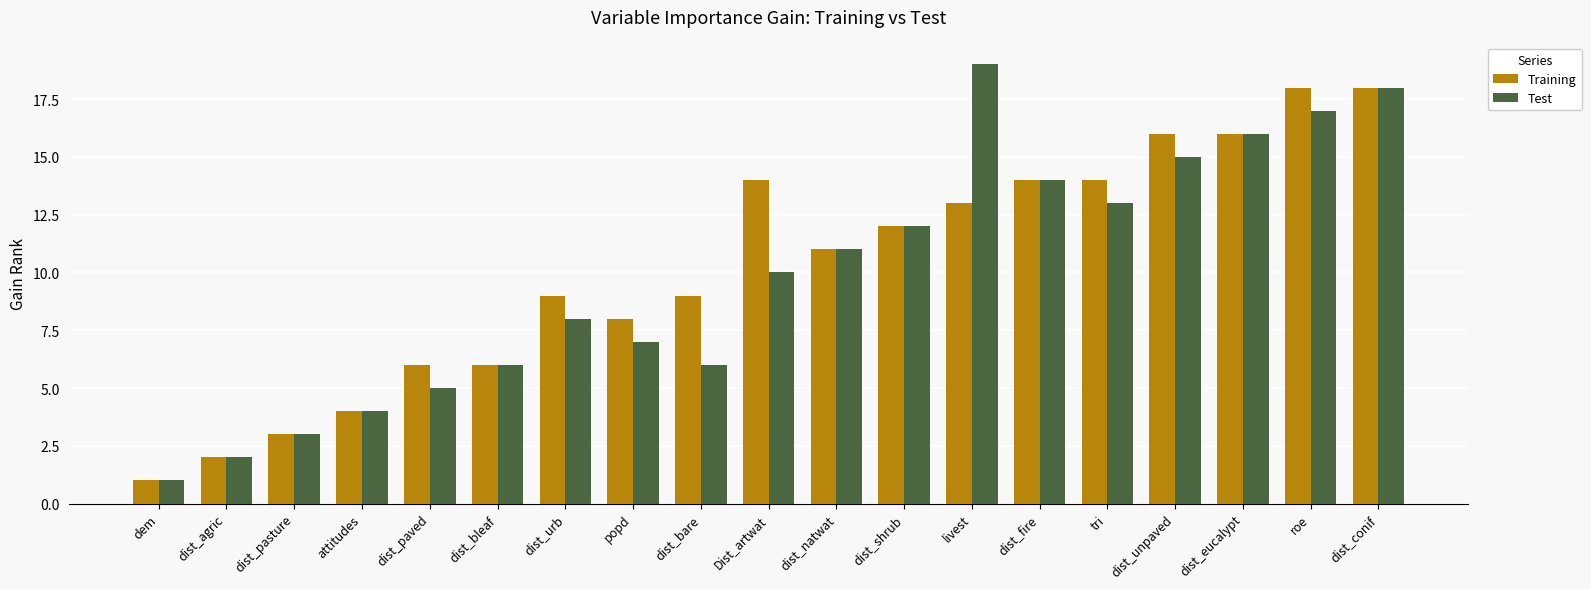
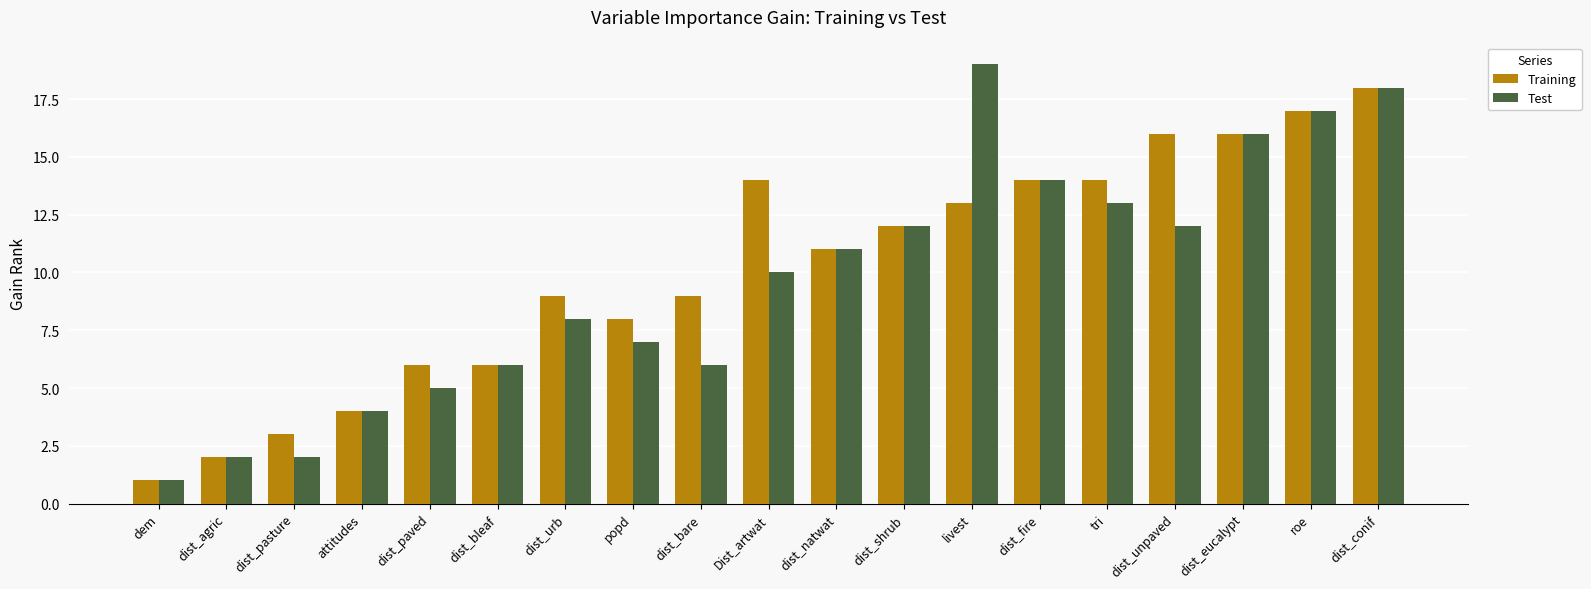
  {
    "Training": {
      "dem": 1,
      "dist_agric": 2,
      "dist_pasture": 3,
      "attitudes": 4,
      "dist_paved": 6,
      "dist_bleaf": 6,
      "dist_urb": 9,
      "popd": 8,
      "dist_bare": 9,
      "Dist_artwat": 14,
      "dist_natwat": 11,
      "dist_shrub": 12,
      "livest": 13,
      "dist_fire": 14,
      "tri": 14,
      "dist_unpaved": 16,
      "dist_eucalypt": 16,
-     "roe": 18,
+     "roe": 17,
      "dist_conif": 18
    },
    "Test": {
      "dem": 1,
      "dist_agric": 2,
-     "dist_pasture": 3,
+     "dist_pasture": 2,
      "attitudes": 4,
      "dist_paved": 5,
      "dist_bleaf": 6,
      "dist_urb": 8,
      "popd": 7,
      "dist_bare": 6,
      "Dist_artwat": 10,
      "dist_natwat": 11,
      "dist_shrub": 12,
      "livest": 19,
      "dist_fire": 14,
      "tri": 13,
-     "dist_unpaved": 15,
+     "dist_unpaved": 12,
      "dist_eucalypt": 16,
      "roe": 17,
      "dist_conif": 18
    }
  }
